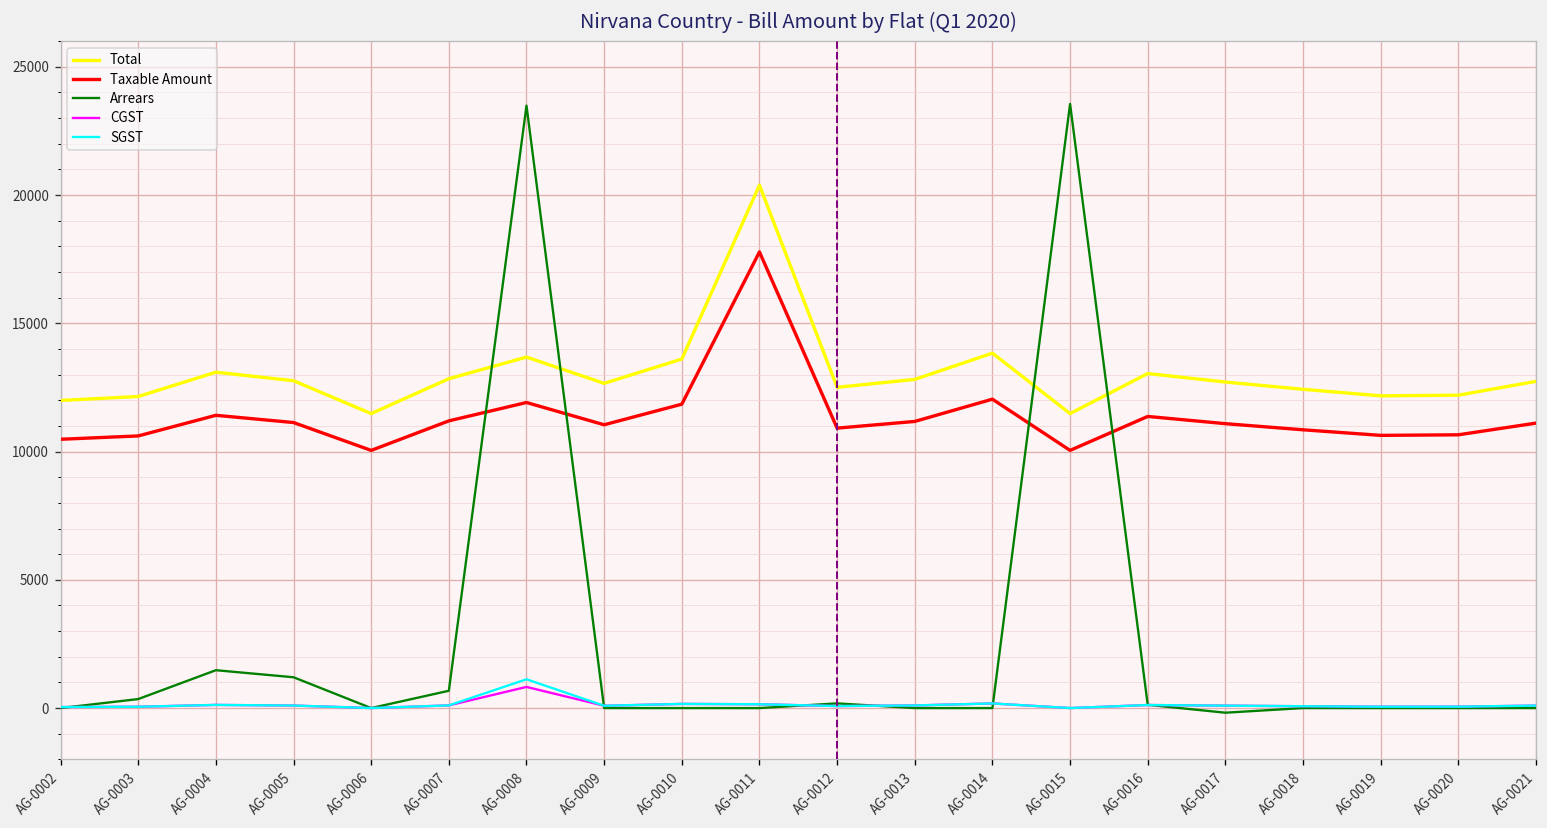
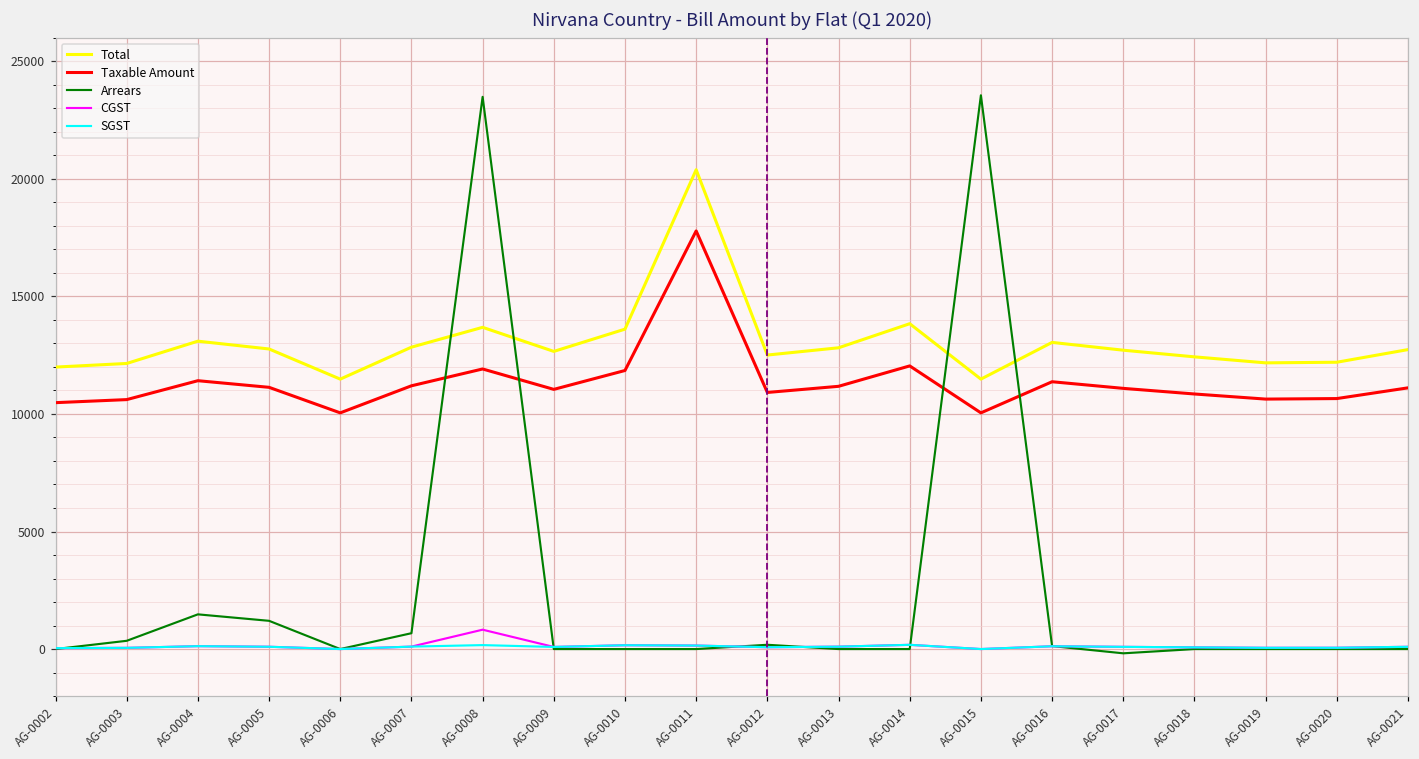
  {
    "Total": {
      "AG-0002": 12000,
      "AG-0003": 12100,
      "AG-0004": 13100,
      "AG-0005": 12800,
      "AG-0006": 11500,
      "AG-0007": 12800,
      "AG-0008": 13700,
      "AG-0009": 12700,
      "AG-0010": 13600,
      "AG-0011": 20400,
      "AG-0012": 12500,
      "AG-0013": 12800,
      "AG-0014": 13800,
      "AG-0015": 11500,
      "AG-0016": 13000,
      "AG-0017": 12700,
      "AG-0018": 12400,
      "AG-0019": 12200,
      "AG-0020": 12200,
      "AG-0021": 12700
    },
    "Taxable Amount": {
      "AG-0002": 10500,
      "AG-0003": 10600,
      "AG-0004": 11400,
      "AG-0005": 11100,
      "AG-0006": 10000,
      "AG-0007": 11200,
      "AG-0008": 11900,
      "AG-0009": 11000,
      "AG-0010": 11800,
      "AG-0011": 17800,
      "AG-0012": 10900,
      "AG-0013": 11200,
      "AG-0014": 12000,
      "AG-0015": 10000,
      "AG-0016": 11400,
      "AG-0017": 11100,
      "AG-0018": 10800,
      "AG-0019": 10600,
      "AG-0020": 10700,
      "AG-0021": 11100
    },
    "Arrears": {
      "AG-0003": 400,
      "AG-0004": 1500,
      "AG-0005": 1200,
      "AG-0007": 700,
      "AG-0008": 23500,
      "AG-0010": 0,
      "AG-0011": 0,
      "AG-0014": 0,
      "AG-0015": 23600,
      "AG-0017": -200
    },
    "CGST": {
      "AG-0008": 800
    },
    "SGST": {
-     "AG-0008": 1100
+     "AG-0008": 200
    }
  }
